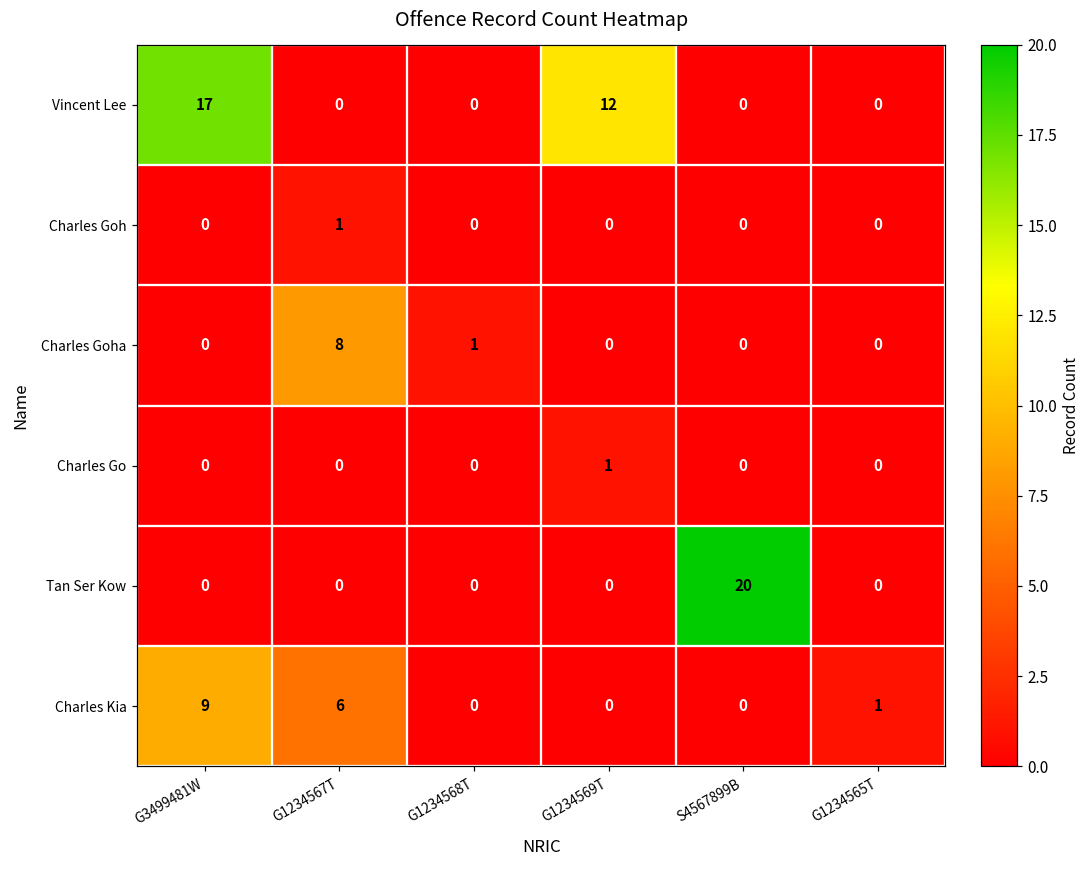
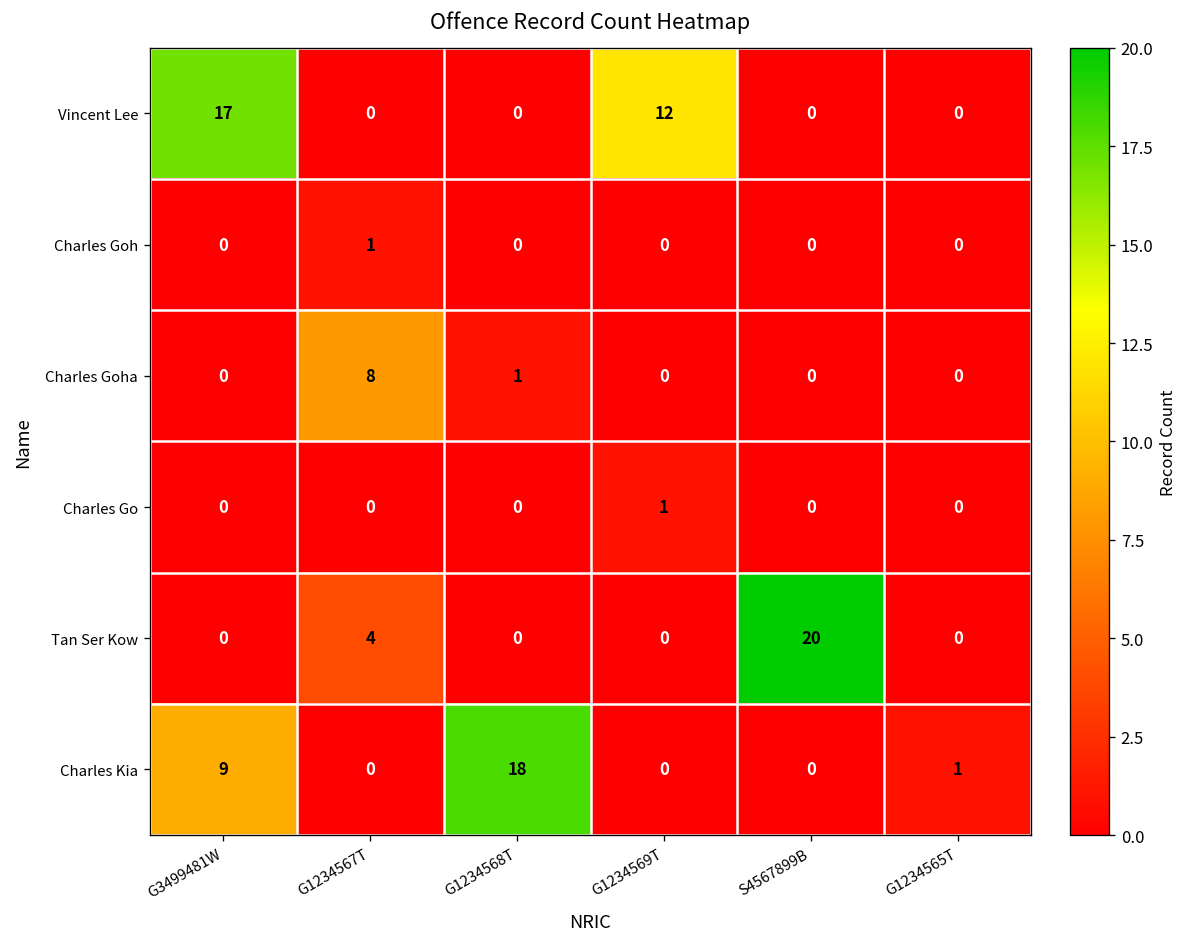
  {
    "Vincent Lee": {
      "G3499481W": 17,
      "G1234567T": 0,
      "G1234568T": 0,
      "G1234569T": 12,
      "S4567899B": 0,
      "G1234565T": 0
    },
    "Charles Goh": {
      "G3499481W": 0,
      "G1234567T": 1,
      "G1234568T": 0,
      "G1234569T": 0,
      "S4567899B": 0,
      "G1234565T": 0
    },
    "Charles Goha": {
      "G3499481W": 0,
      "G1234567T": 8,
      "G1234568T": 1,
      "G1234569T": 0,
      "S4567899B": 0,
      "G1234565T": 0
    },
    "Charles Go": {
      "G3499481W": 0,
      "G1234567T": 0,
      "G1234568T": 0,
      "G1234569T": 1,
      "S4567899B": 0,
      "G1234565T": 0
    },
    "Tan Ser Kow": {
      "G3499481W": 0,
-     "G1234567T": 0,
+     "G1234567T": 4,
      "G1234568T": 0,
      "G1234569T": 0,
      "S4567899B": 20,
      "G1234565T": 0
    },
    "Charles Kia": {
      "G3499481W": 9,
-     "G1234567T": 6,
-     "G1234568T": 0,
+     "G1234567T": 0,
+     "G1234568T": 18,
      "G1234569T": 0,
      "S4567899B": 0,
      "G1234565T": 1
    }
  }
